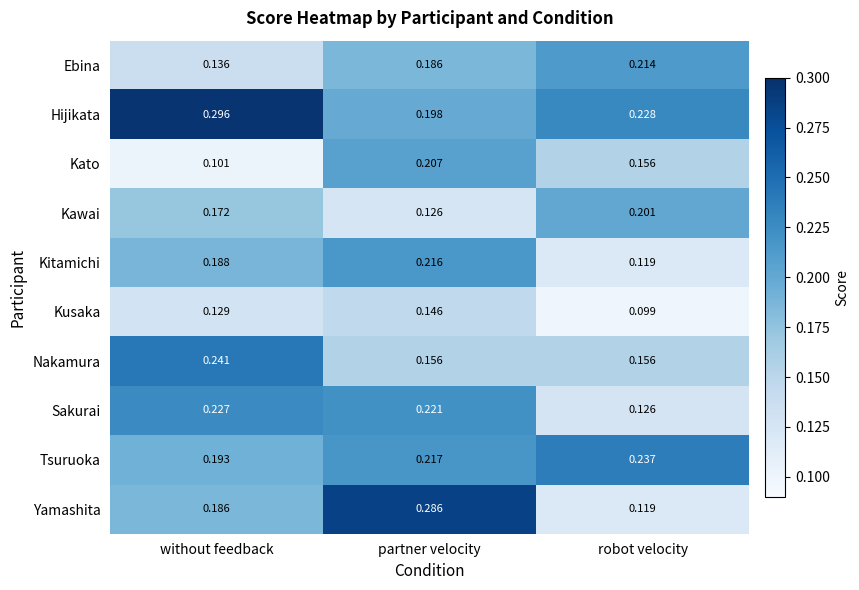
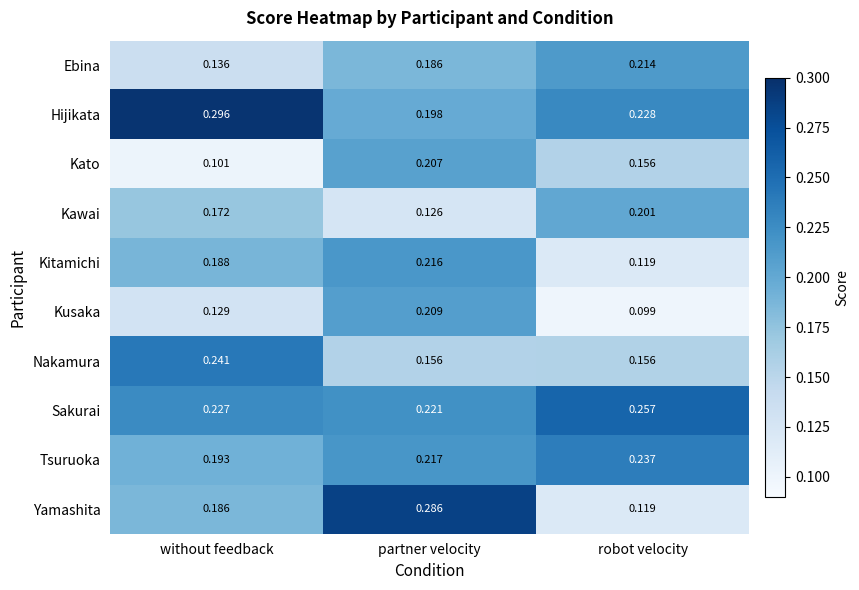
  {
    "Ebina": {
      "without feedback": 0.136,
      "partner velocity": 0.186,
      "robot velocity": 0.214
    },
    "Hijikata": {
      "without feedback": 0.296,
      "partner velocity": 0.198,
      "robot velocity": 0.228
    },
    "Kato": {
      "without feedback": 0.101,
      "partner velocity": 0.207,
      "robot velocity": 0.156
    },
    "Kawai": {
      "without feedback": 0.172,
      "partner velocity": 0.126,
      "robot velocity": 0.201
    },
    "Kitamichi": {
      "without feedback": 0.188,
      "partner velocity": 0.216,
      "robot velocity": 0.119
    },
    "Kusaka": {
      "without feedback": 0.129,
-     "partner velocity": 0.146,
+     "partner velocity": 0.209,
      "robot velocity": 0.099
    },
    "Nakamura": {
      "without feedback": 0.241,
      "partner velocity": 0.156,
      "robot velocity": 0.156
    },
    "Sakurai": {
      "without feedback": 0.227,
      "partner velocity": 0.221,
-     "robot velocity": 0.126
+     "robot velocity": 0.257
    },
    "Tsuruoka": {
      "without feedback": 0.193,
      "partner velocity": 0.217,
      "robot velocity": 0.237
    },
    "Yamashita": {
      "without feedback": 0.186,
      "partner velocity": 0.286,
      "robot velocity": 0.119
    }
  }
